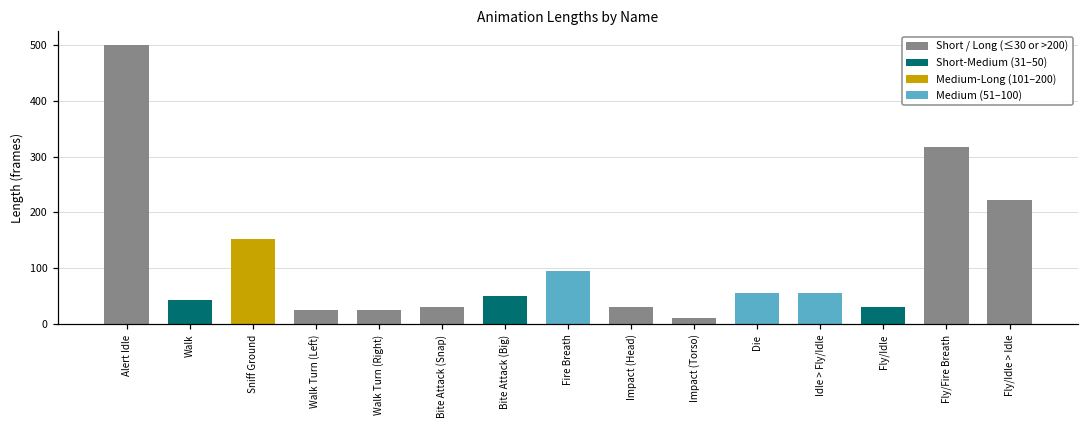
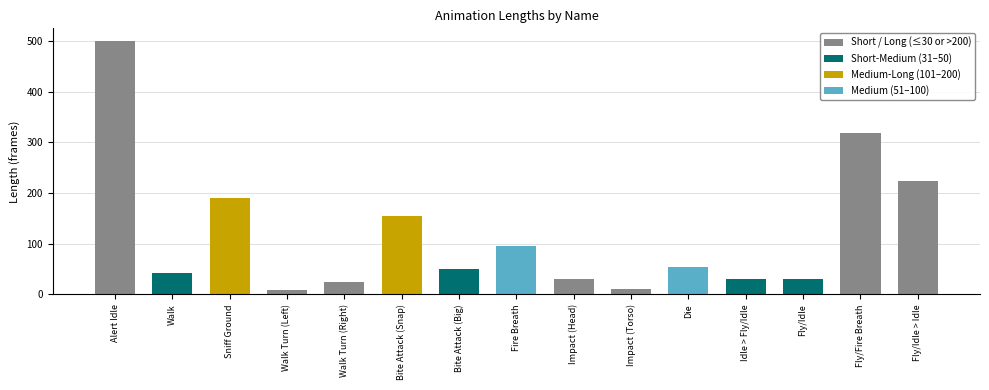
  {
    "Alert Idle": 500,
    "Walk": 40,
-   "Sniff Ground": 150,
-   "Walk Turn (Left)": 30,
+   "Sniff Ground": 190,
+   "Walk Turn (Left)": 10,
    "Walk Turn (Right)": 30,
-   "Bite Attack (Snap)": 30,
+   "Bite Attack (Snap)": 150,
    "Bite Attack (Big)": 50,
    "Fire Breath": 100,
    "Impact (Head)": 30,
    "Impact (Torso)": 10,
    "Die": 60,
-   "Idle > Fly/Idle": 60,
+   "Idle > Fly/Idle": 30,
    "Fly/Idle": 30,
    "Fly/Fire Breath": 320,
    "Fly/Idle > Idle": 220
  }
